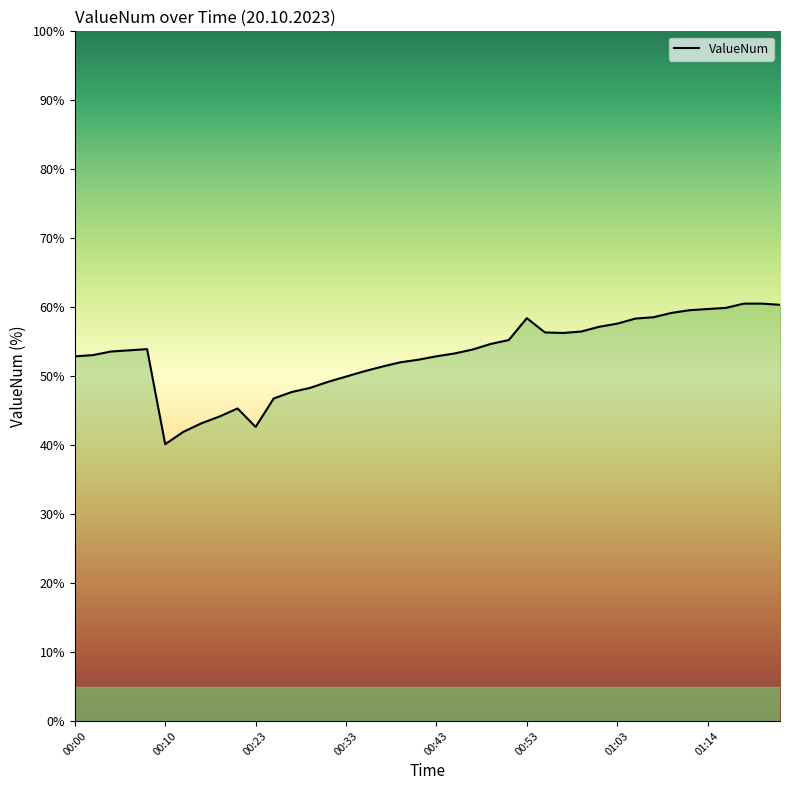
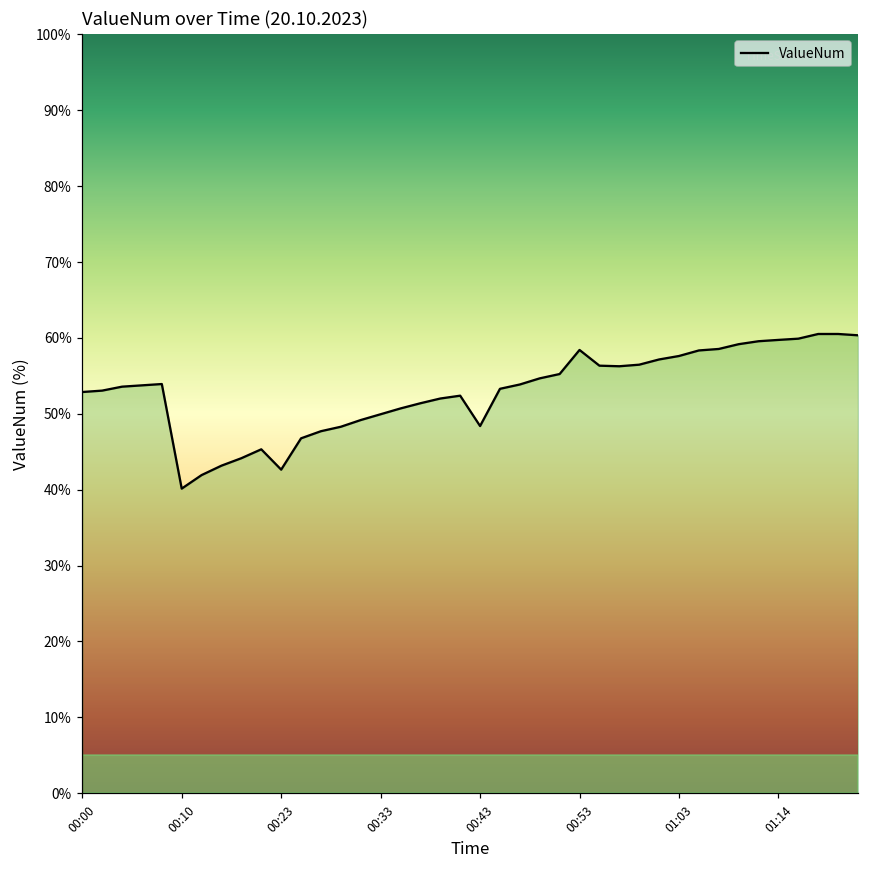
  {
    "00:00": "53%",
    "00:10": "40%",
    "00:23": "43%",
    "00:33": "50%",
-   "00:43": "53%",
+   "00:43": "48%",
    "00:53": "58%",
    "01:03": "58%",
    "01:14": "60%"
  }
